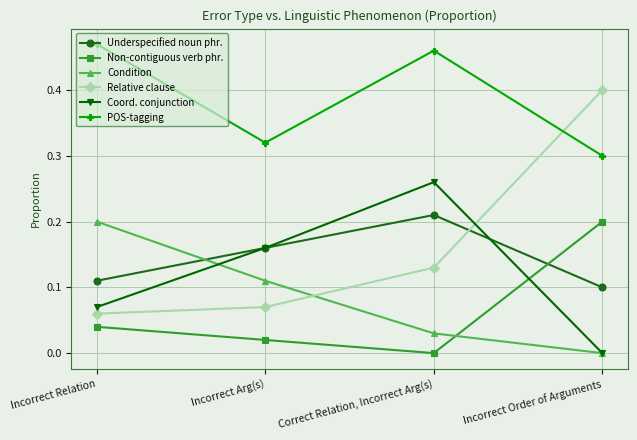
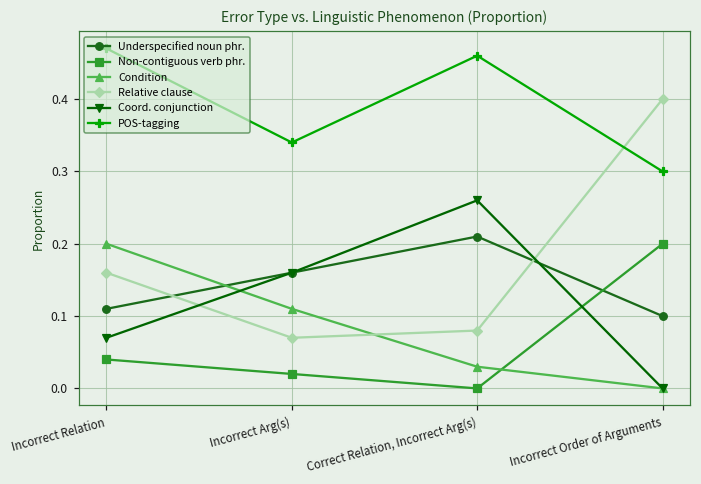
  {
    "Relative clause": {
-     "Incorrect Relation": 0.06,
+     "Incorrect Relation": 0.16,
      "Incorrect Arg(s)": 0.07,
-     "Correct Relation, Incorrect Arg(s)": 0.13,
+     "Correct Relation, Incorrect Arg(s)": 0.08,
      "Incorrect Order of Arguments": 0.40
    },
    "POS-tagging": {
-     "Incorrect Arg(s)": 0.32,
+     "Incorrect Arg(s)": 0.34,
      "Correct Relation, Incorrect Arg(s)": 0.46,
      "Incorrect Order of Arguments": 0.30
    }
  }
